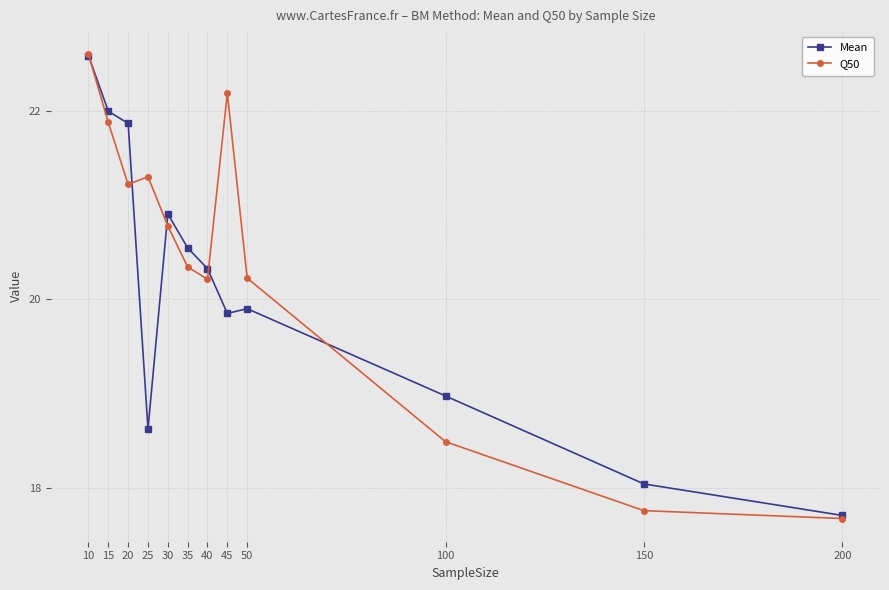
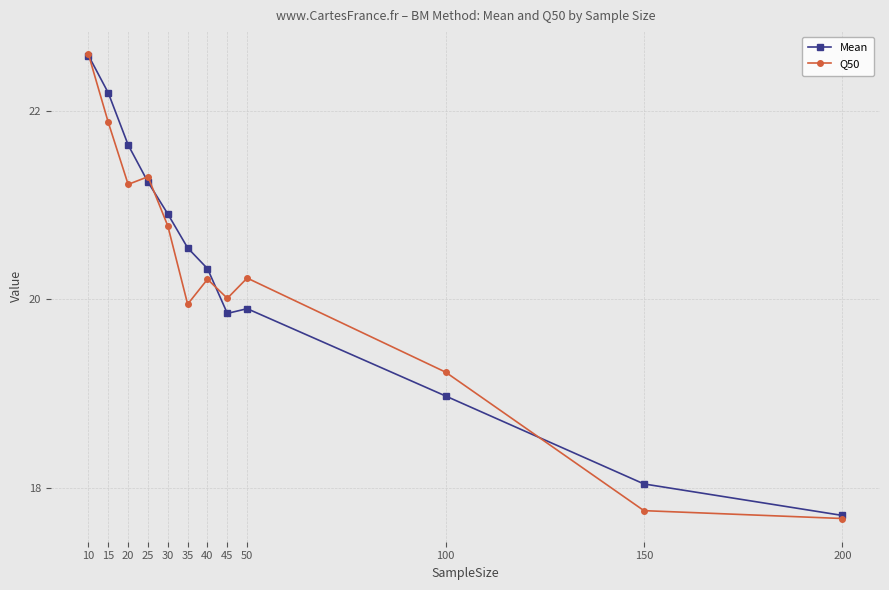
  {
    "Mean": {
-     "15": 22.0,
-     "20": 21.9,
-     "25": 18.6,
+     "15": 22.2,
+     "20": 21.6,
+     "25": 21.2,
      "30": 20.9,
      "35": 20.5,
      "40": 20.3,
      "45": 19.8,
      "50": 19.9,
      "100": 19.0,
      "150": 18.0,
      "200": 17.7
    },
    "Q50": {
      "15": 21.9,
      "20": 21.2,
      "25": 21.3,
      "30": 20.8,
-     "35": 20.3,
+     "35": 19.9,
      "40": 20.2,
-     "45": 22.2,
+     "45": 20.0,
      "50": 20.2,
-     "100": 18.5,
+     "100": 19.2,
      "150": 17.8,
      "200": 17.7
    }
  }
